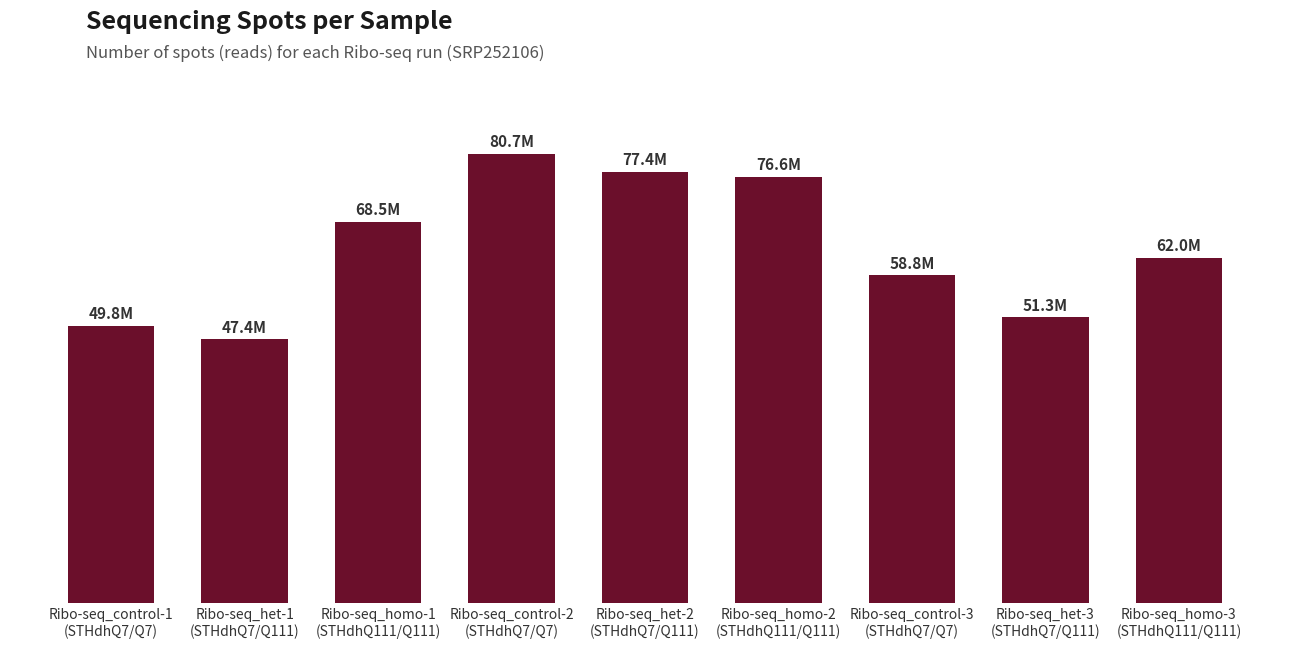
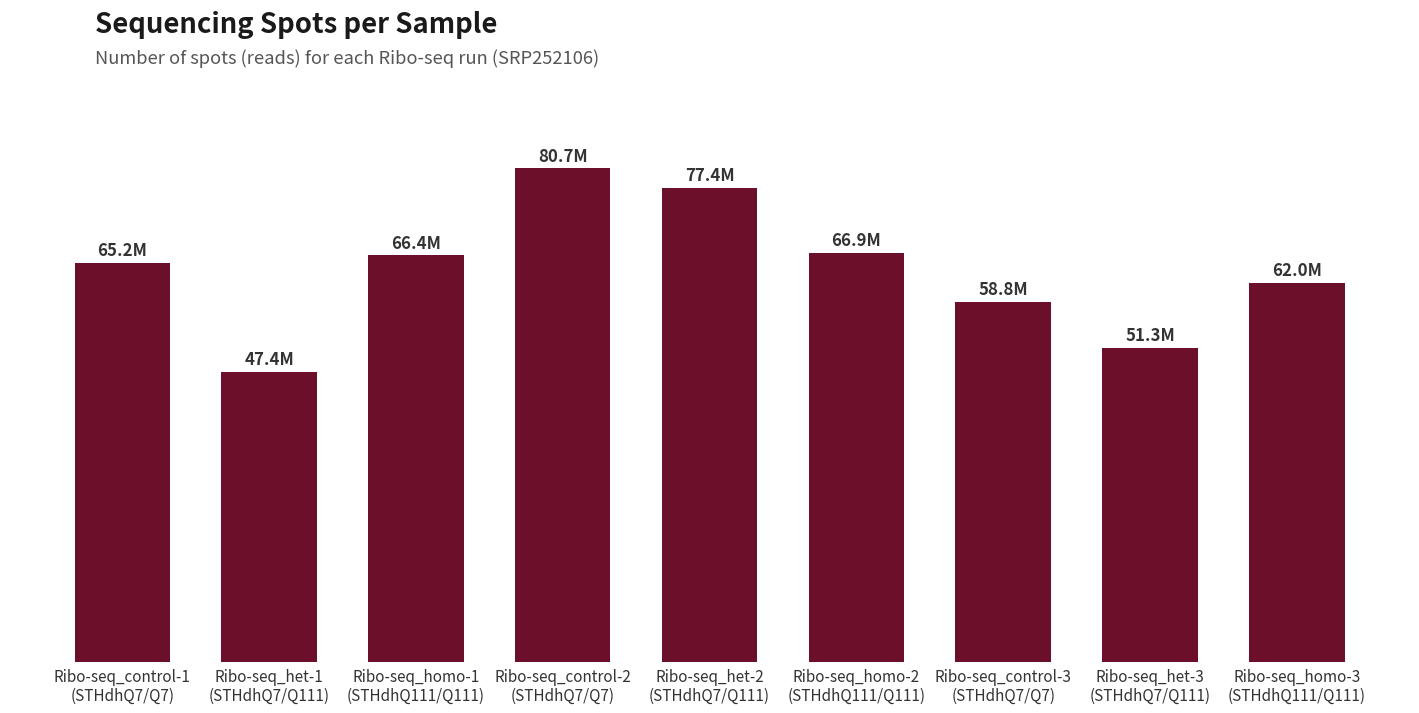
  {
-   "Ribo-seq_control-1 (STHdhQ7/Q7)": "49.8M",
+   "Ribo-seq_control-1 (STHdhQ7/Q7)": "65.2M",
    "Ribo-seq_het-1 (STHdhQ7/Q111)": "47.4M",
-   "Ribo-seq_homo-1 (STHdhQ111/Q111)": "68.5M",
+   "Ribo-seq_homo-1 (STHdhQ111/Q111)": "66.4M",
    "Ribo-seq_control-2 (STHdhQ7/Q7)": "80.7M",
    "Ribo-seq_het-2 (STHdhQ7/Q111)": "77.4M",
-   "Ribo-seq_homo-2 (STHdhQ111/Q111)": "76.6M",
+   "Ribo-seq_homo-2 (STHdhQ111/Q111)": "66.9M",
    "Ribo-seq_control-3 (STHdhQ7/Q7)": "58.8M",
    "Ribo-seq_het-3 (STHdhQ7/Q111)": "51.3M",
    "Ribo-seq_homo-3 (STHdhQ111/Q111)": "62.0M"
  }
